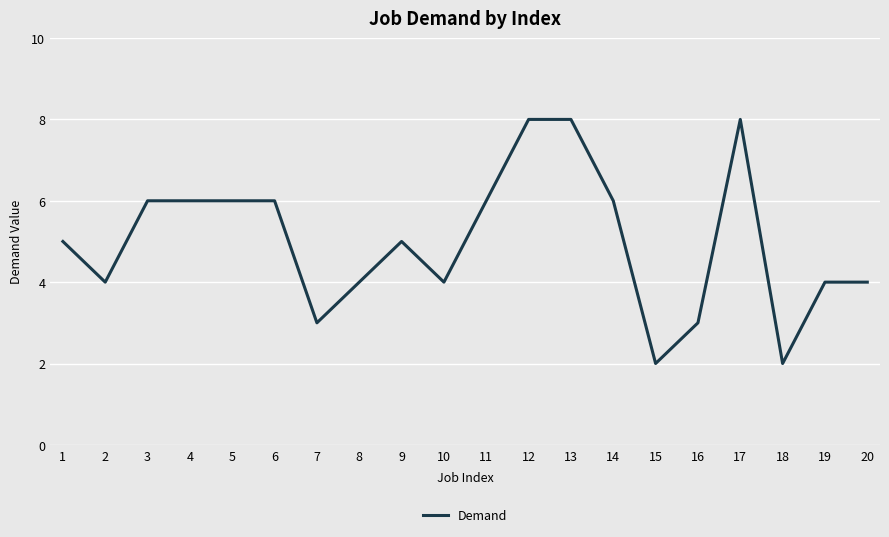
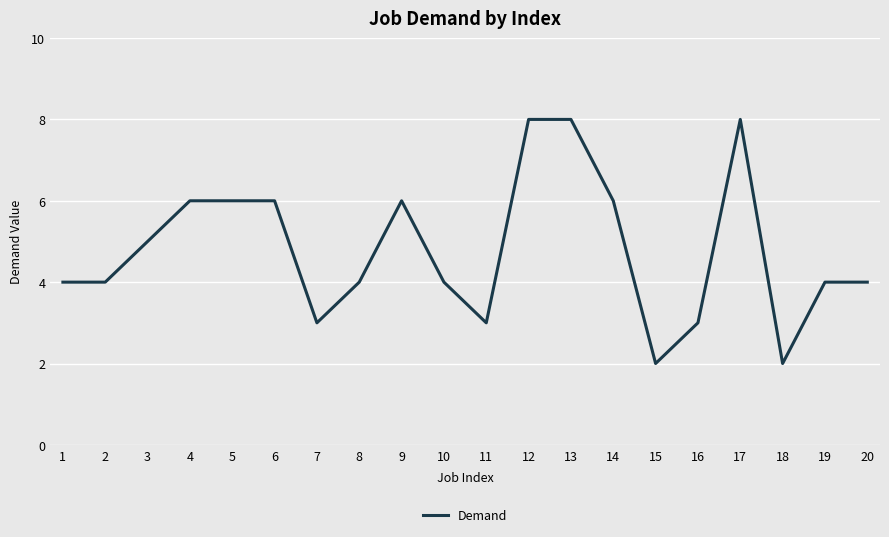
  {
-   "1": 5,
+   "1": 4,
    "2": 4,
-   "3": 6,
+   "3": 5,
    "4": 6,
    "5": 6,
    "6": 6,
    "7": 3,
    "8": 4,
-   "9": 5,
+   "9": 6,
    "10": 4,
-   "11": 6,
+   "11": 3,
    "12": 8,
    "13": 8,
    "14": 6,
    "15": 2,
    "16": 3,
    "17": 8,
    "18": 2,
    "19": 4,
    "20": 4
  }
